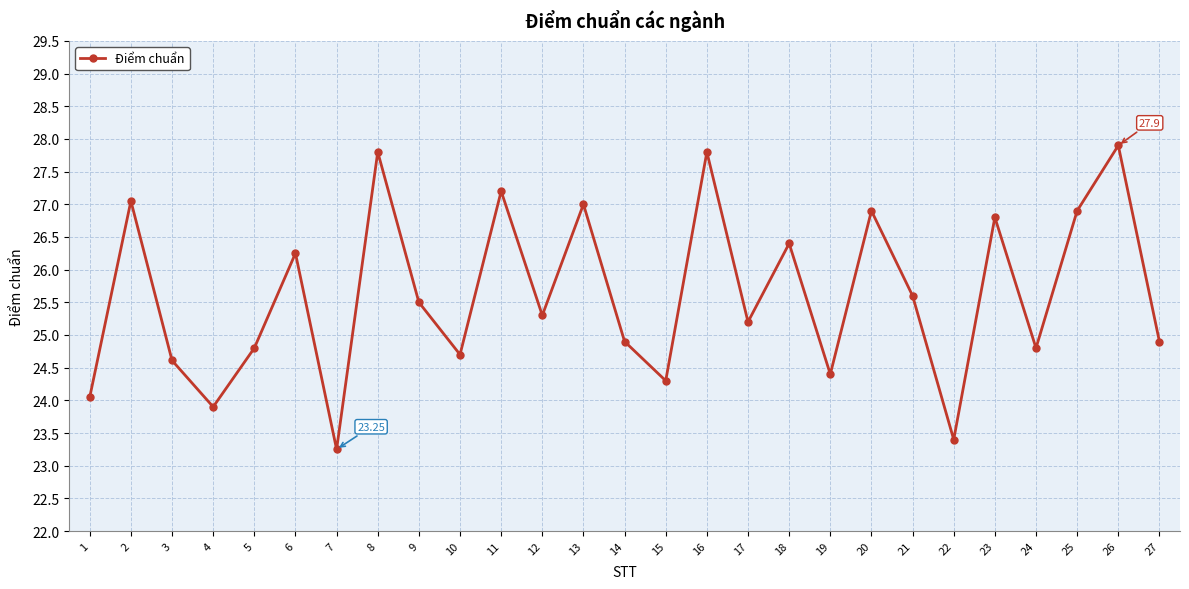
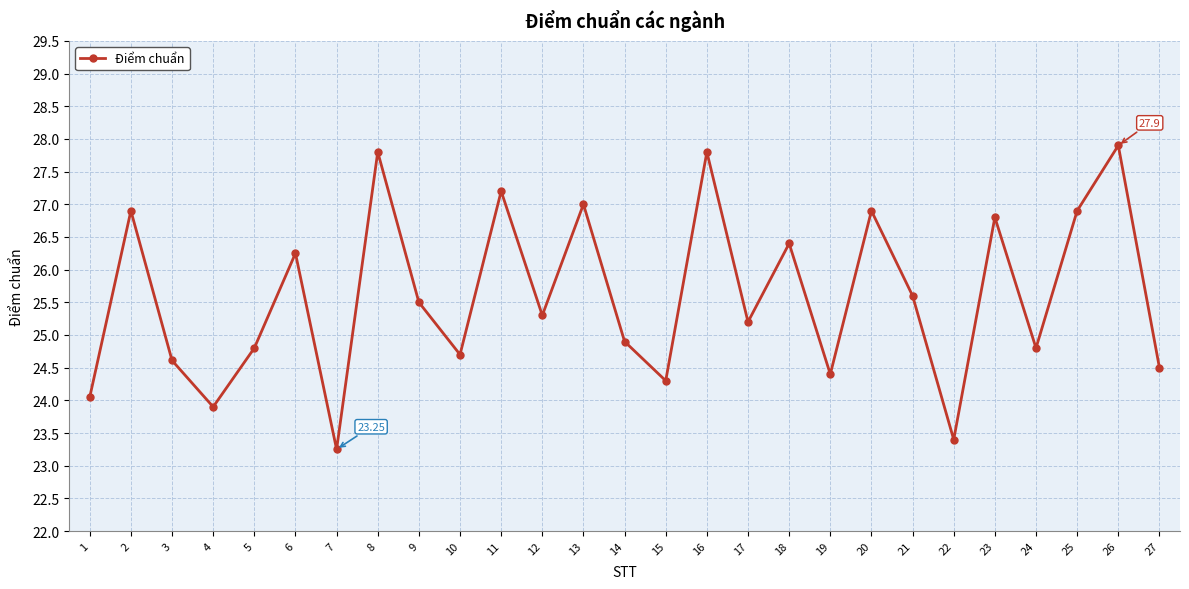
  {
    "1": 24.1,
-   "2": 27.1,
+   "2": 26.9,
    "3": 24.6,
    "4": 23.9,
    "5": 24.8,
    "6": 26.3,
    "8": 27.8,
    "9": 25.5,
    "10": 24.7,
    "11": 27.2,
    "12": 25.3,
    "13": 27.0,
    "14": 24.9,
    "15": 24.3,
    "16": 27.8,
    "17": 25.2,
    "18": 26.4,
    "19": 24.4,
    "20": 26.9,
    "21": 25.6,
    "22": 23.4,
    "23": 26.8,
    "24": 24.8,
    "25": 26.9,
-   "27": 24.9
+   "27": 24.5
  }
